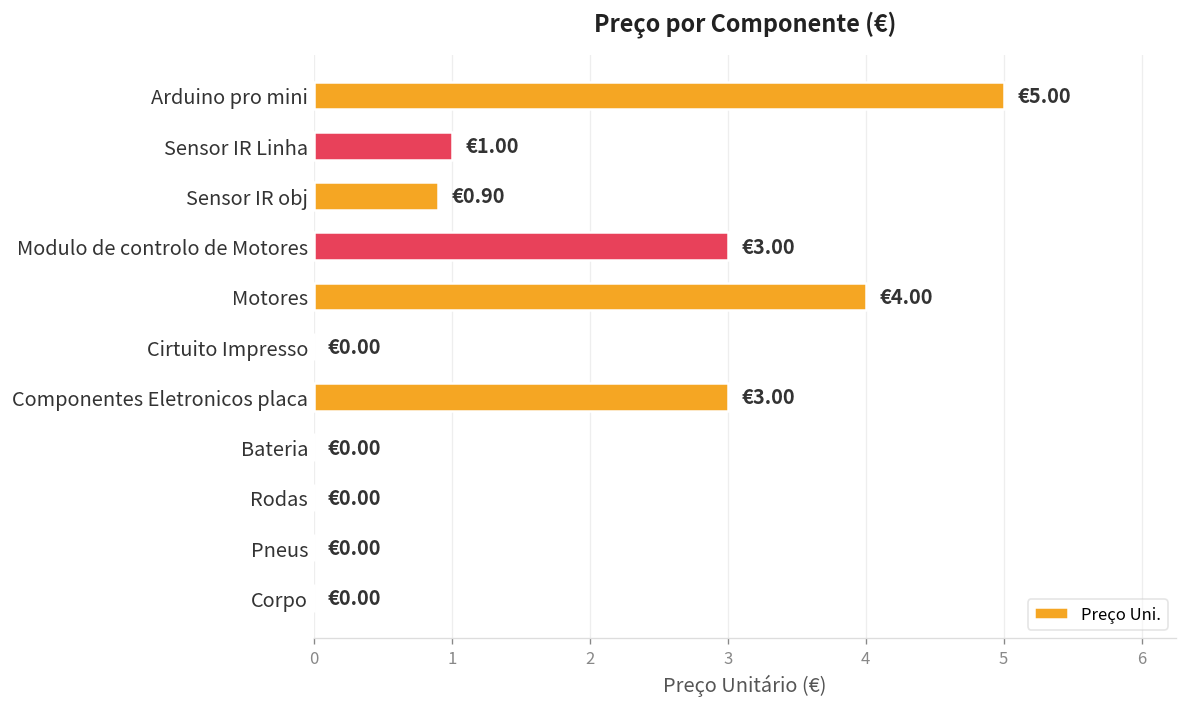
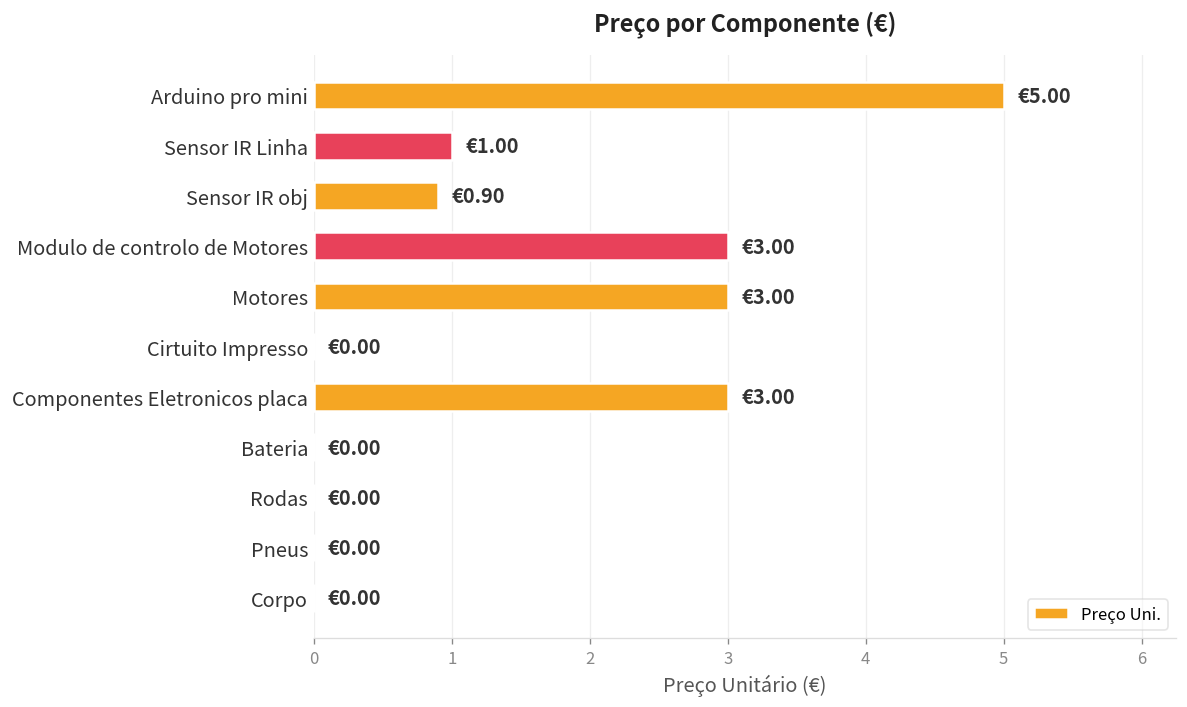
  {
    "Arduino pro mini": "€5.00",
    "Sensor IR Linha": "€1.00",
    "Sensor IR obj": "€0.90",
    "Modulo de controlo de Motores": "€3.00",
-   "Motores": "€4.00",
+   "Motores": "€3.00",
    "Cirtuito Impresso": "€0.00",
    "Componentes Eletronicos placa": "€3.00",
    "Bateria": "€0.00",
    "Rodas": "€0.00",
    "Pneus": "€0.00",
    "Corpo": "€0.00"
  }
